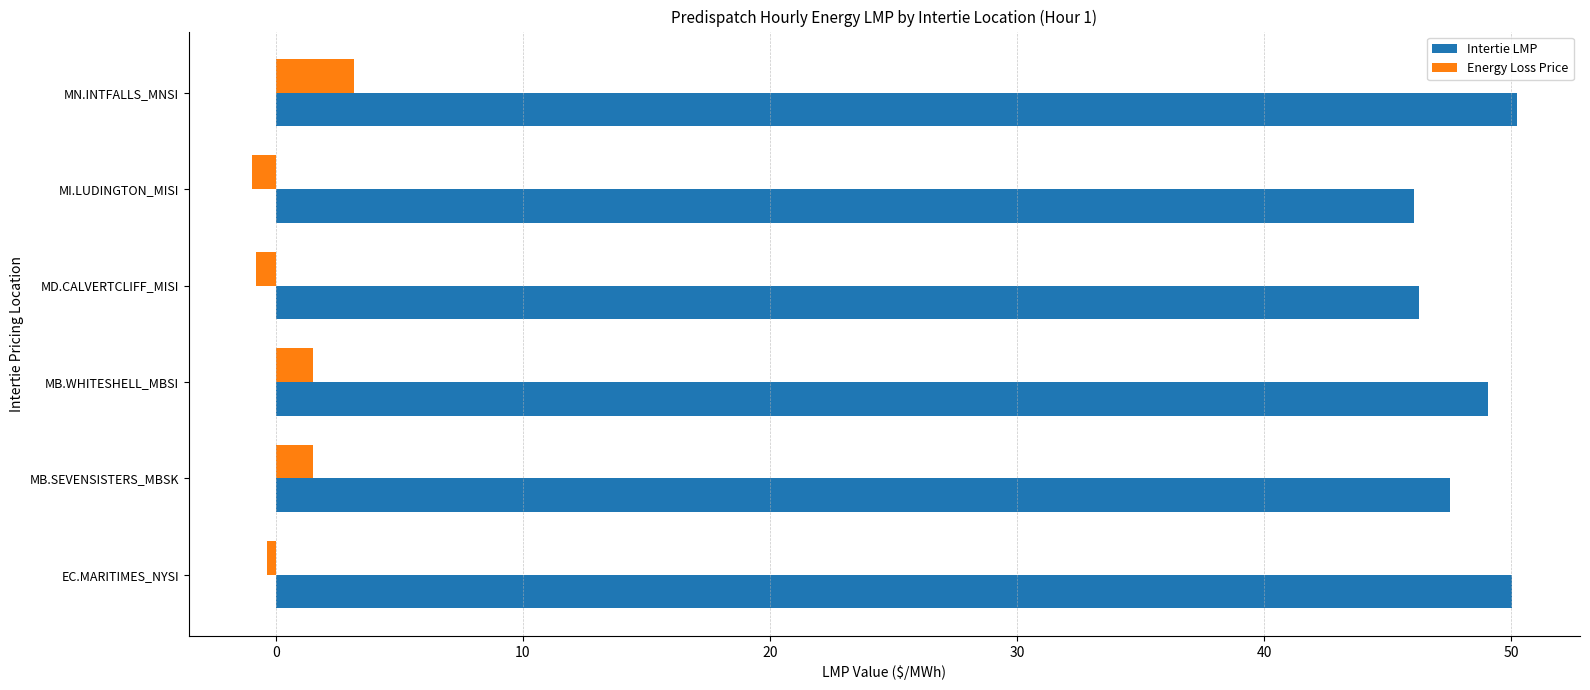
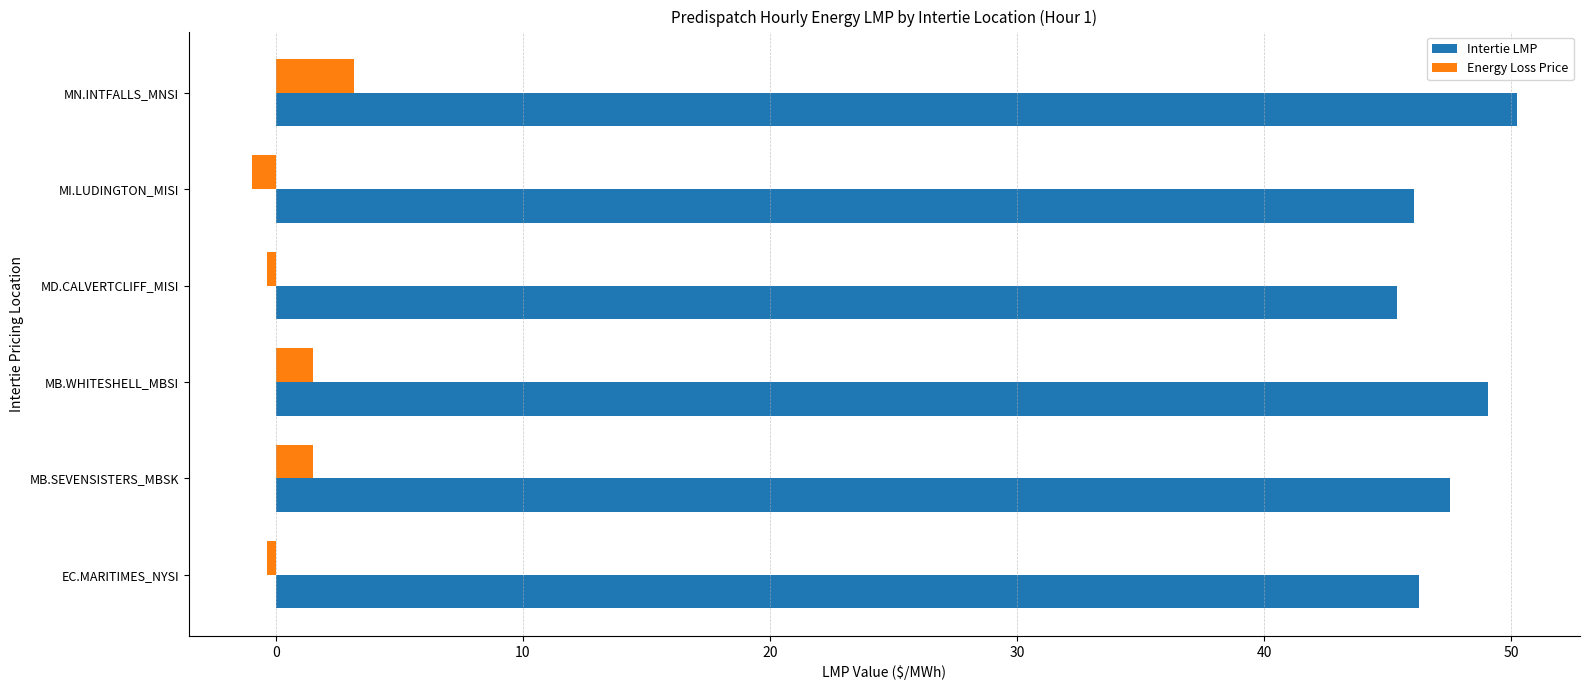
  {
    "Intertie LMP": {
      "MN.INTFALLS_MNSI": 50.2,
      "MI.LUDINGTON_MISI": 46.1,
-     "MD.CALVERTCLIFF_MISI": 46.3,
+     "MD.CALVERTCLIFF_MISI": 45.4,
      "MB.WHITESHELL_MBSI": 49.1,
      "MB.SEVENSISTERS_MBSK": 47.5,
-     "EC.MARITIMES_NYSI": 50.0
+     "EC.MARITIMES_NYSI": 46.3
    },
    "Energy Loss Price": {
      "MN.INTFALLS_MNSI": 3.2,
      "MI.LUDINGTON_MISI": -1.0,
-     "MD.CALVERTCLIFF_MISI": -0.8,
+     "MD.CALVERTCLIFF_MISI": -0.4,
      "MB.WHITESHELL_MBSI": 1.5,
      "MB.SEVENSISTERS_MBSK": 1.5,
      "EC.MARITIMES_NYSI": -0.4
    }
  }
